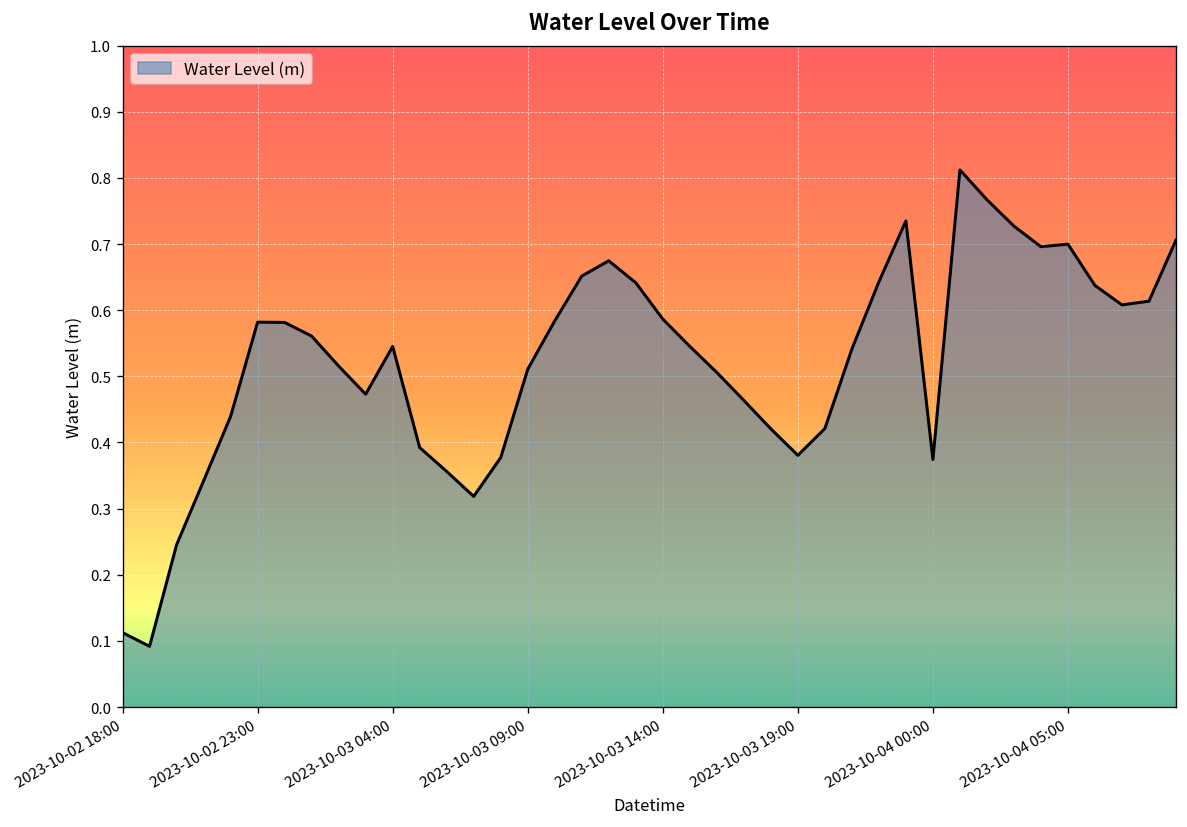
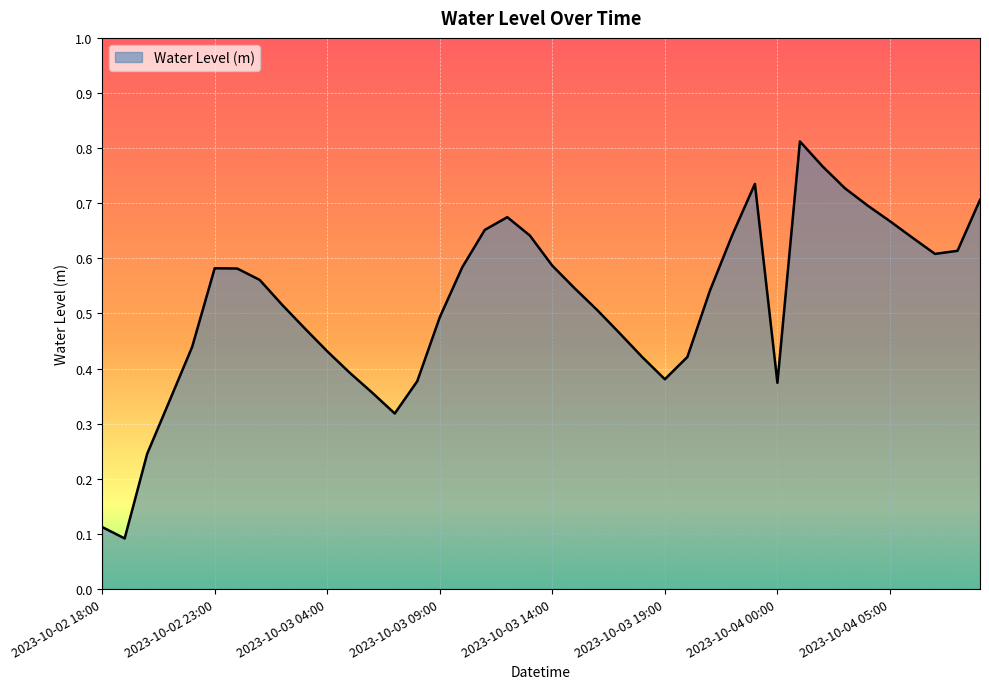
  {
    "2023-10-02 18:00": 0.11,
    "2023-10-02 23:00": 0.58,
-   "2023-10-03 04:00": 0.55,
-   "2023-10-03 09:00": 0.51,
+   "2023-10-03 04:00": 0.43,
+   "2023-10-03 09:00": 0.49,
    "2023-10-03 14:00": 0.59,
    "2023-10-03 19:00": 0.38,
    "2023-10-04 00:00": 0.37,
-   "2023-10-04 05:00": 0.70
+   "2023-10-04 05:00": 0.67
  }
